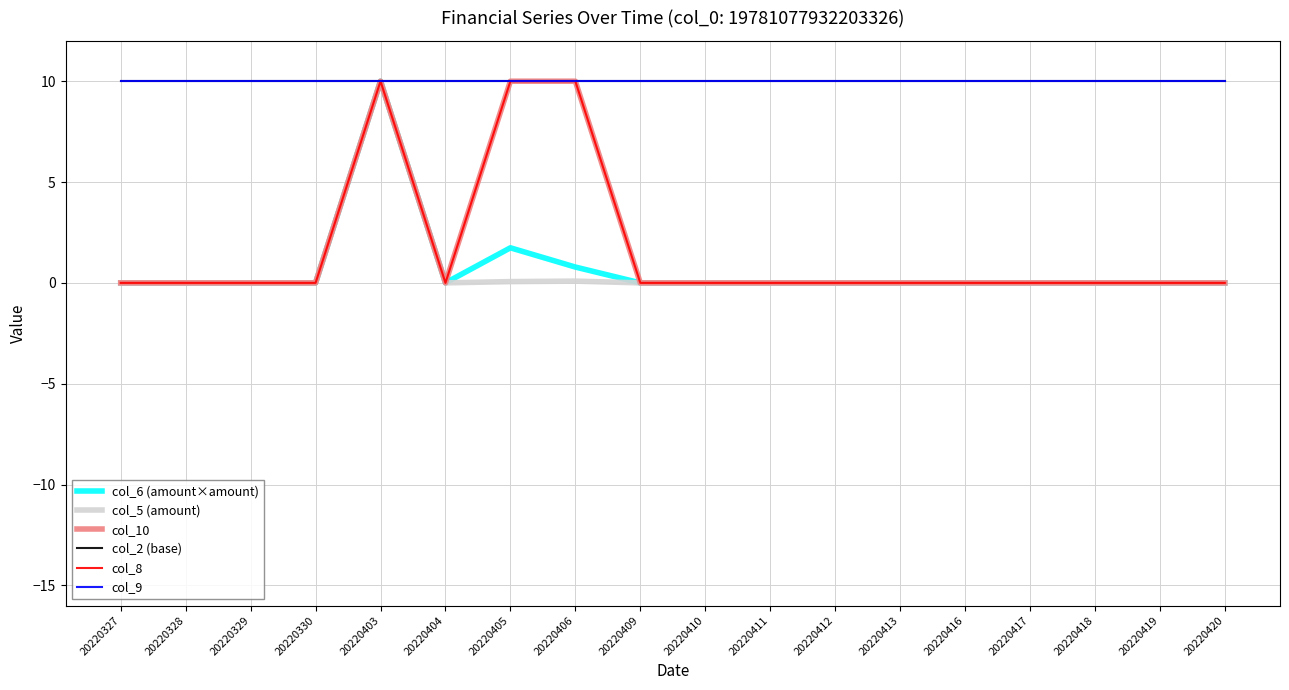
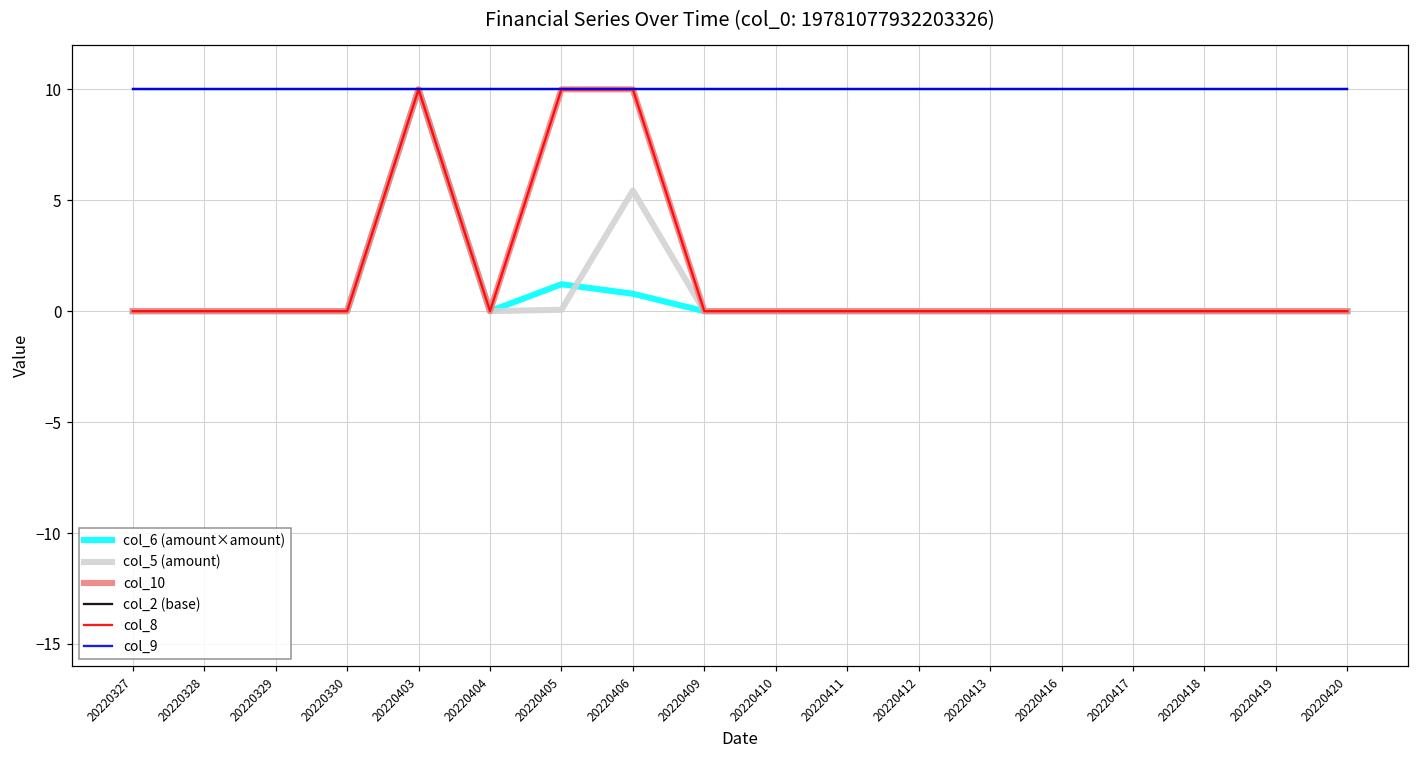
  {
    "col_6 (amount×amount)": {
-     "20220405": 1.7,
+     "20220405": 1.2,
      "20220406": 0.8
    },
    "col_5 (amount)": {
      "20220405": 0.1,
-     "20220406": 0.1
+     "20220406": 5.4
    },
    "col_9": {
      "20220327": 10.0,
      "20220328": 10.0,
      "20220329": 10.0,
      "20220330": 10.0,
      "20220404": 10.0,
      "20220409": 10.0,
      "20220410": 10.0,
      "20220411": 10.0,
      "20220412": 10.0,
      "20220413": 10.0,
      "20220416": 10.0,
      "20220417": 10.0,
      "20220418": 10.0,
      "20220419": 10.0,
      "20220420": 10.0
    }
  }
